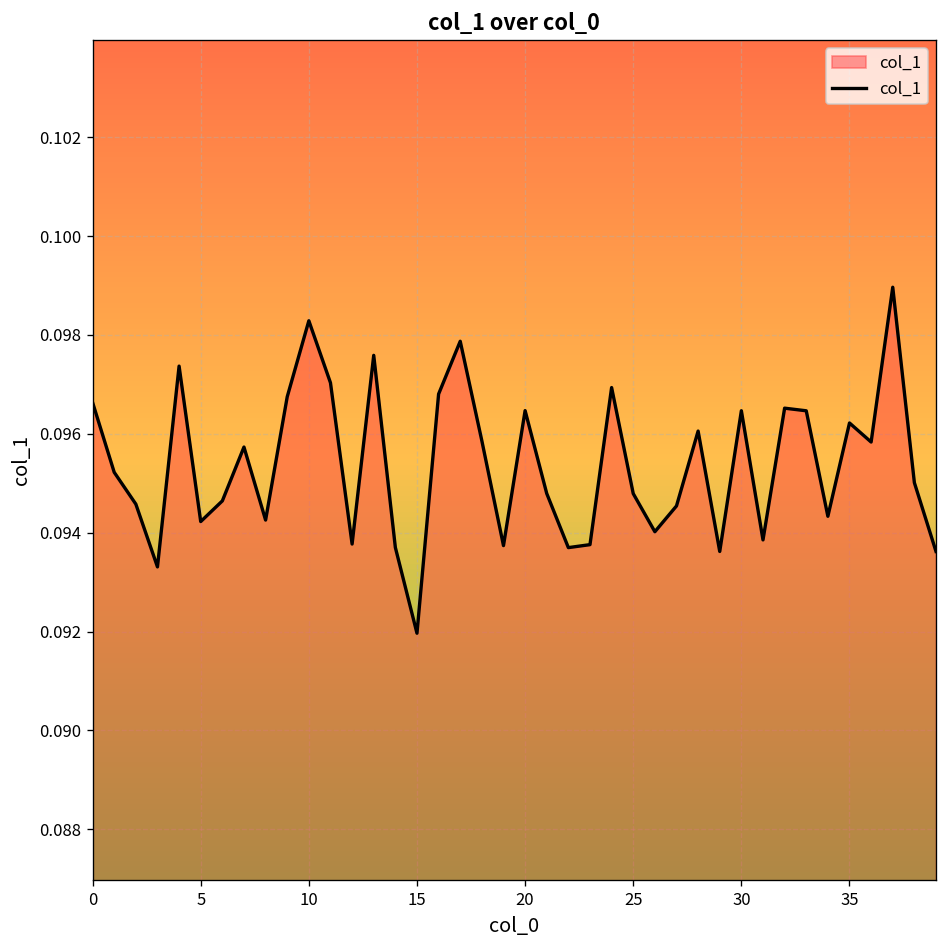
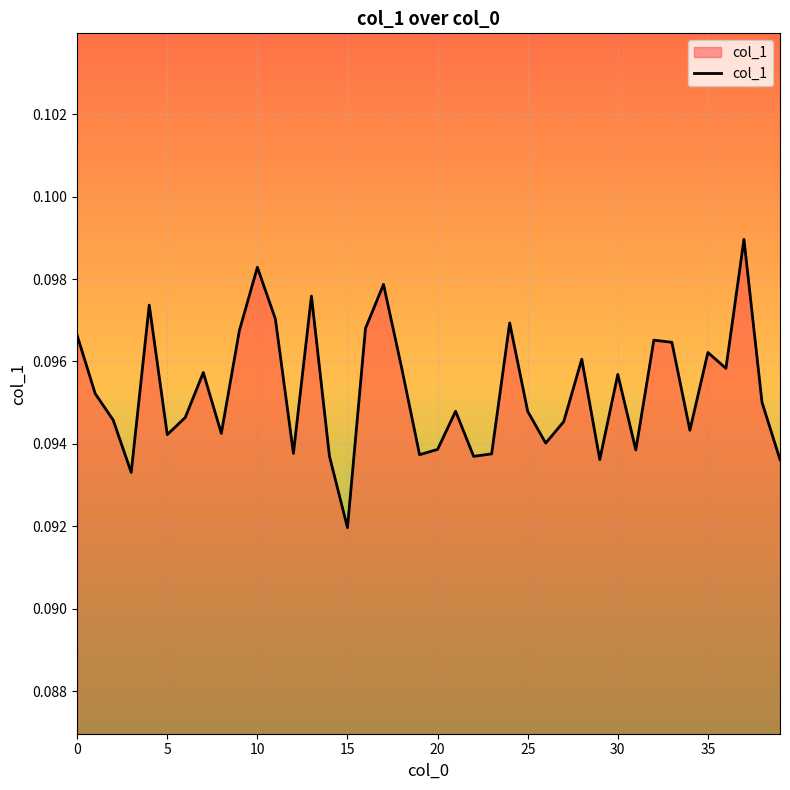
  {
    "0": 0.0966,
    "5": 0.0942,
    "10": 0.0983,
    "15": 0.0920,
-   "20": 0.0965,
+   "20": 0.0939,
    "25": 0.0948,
-   "30": 0.0965,
+   "30": 0.0957,
    "35": 0.0962
  }
